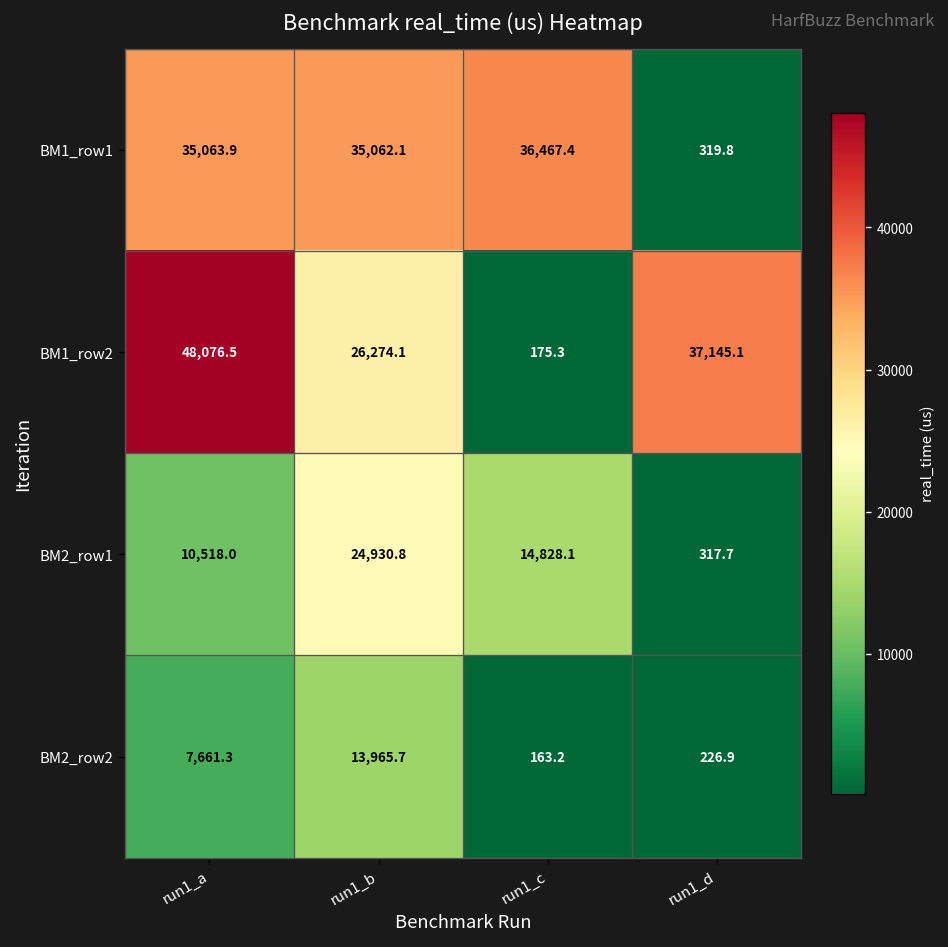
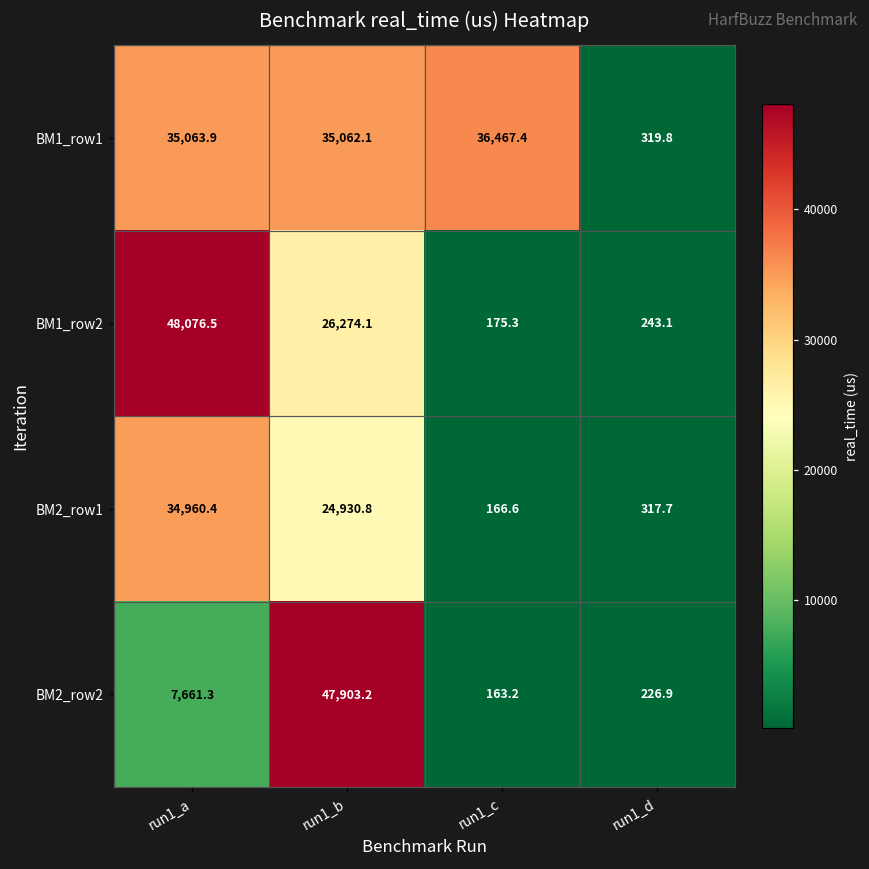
  {
    "BM1_row1": {
      "run1_a": "35,063.9",
      "run1_b": "35,062.1",
      "run1_c": "36,467.4",
      "run1_d": "319.8"
    },
    "BM1_row2": {
      "run1_a": "48,076.5",
      "run1_b": "26,274.1",
      "run1_c": "175.3",
-     "run1_d": "37,145.1"
+     "run1_d": "243.1"
    },
    "BM2_row1": {
-     "run1_a": "10,518.0",
+     "run1_a": "34,960.4",
      "run1_b": "24,930.8",
-     "run1_c": "14,828.1",
+     "run1_c": "166.6",
      "run1_d": "317.7"
    },
    "BM2_row2": {
      "run1_a": "7,661.3",
-     "run1_b": "13,965.7",
+     "run1_b": "47,903.2",
      "run1_c": "163.2",
      "run1_d": "226.9"
    }
  }
